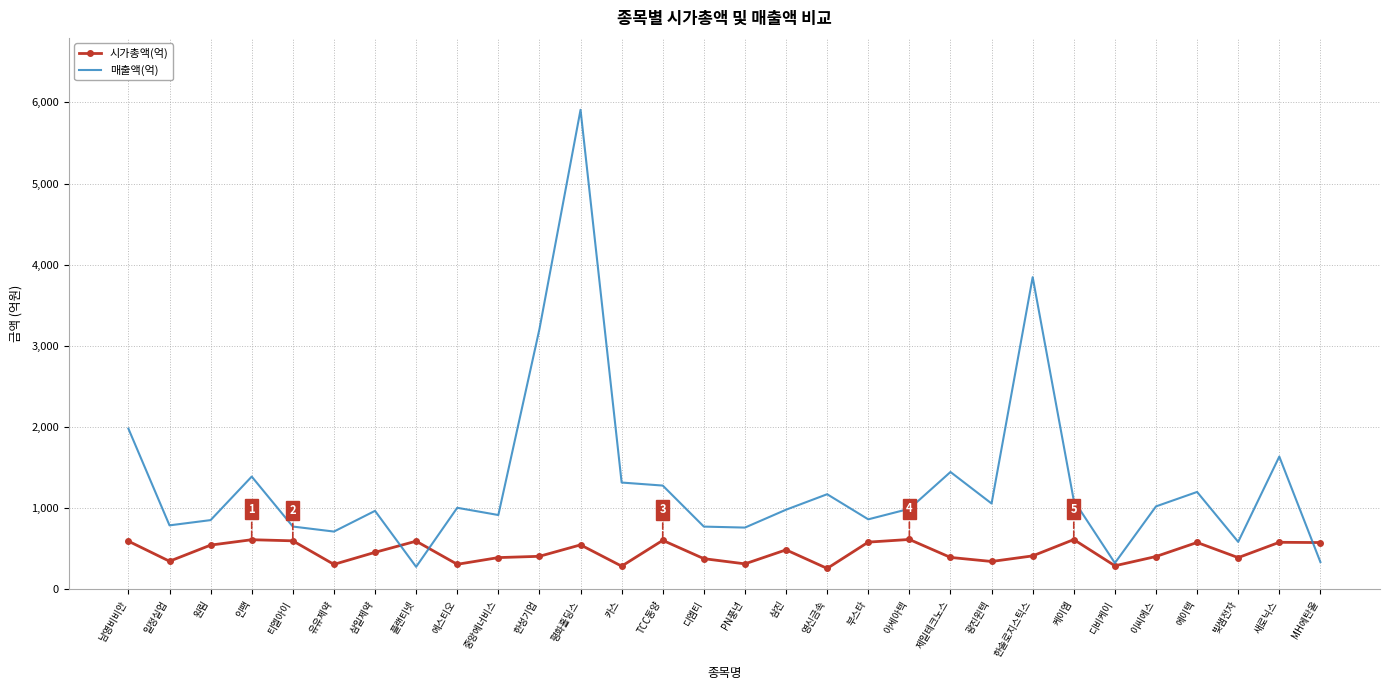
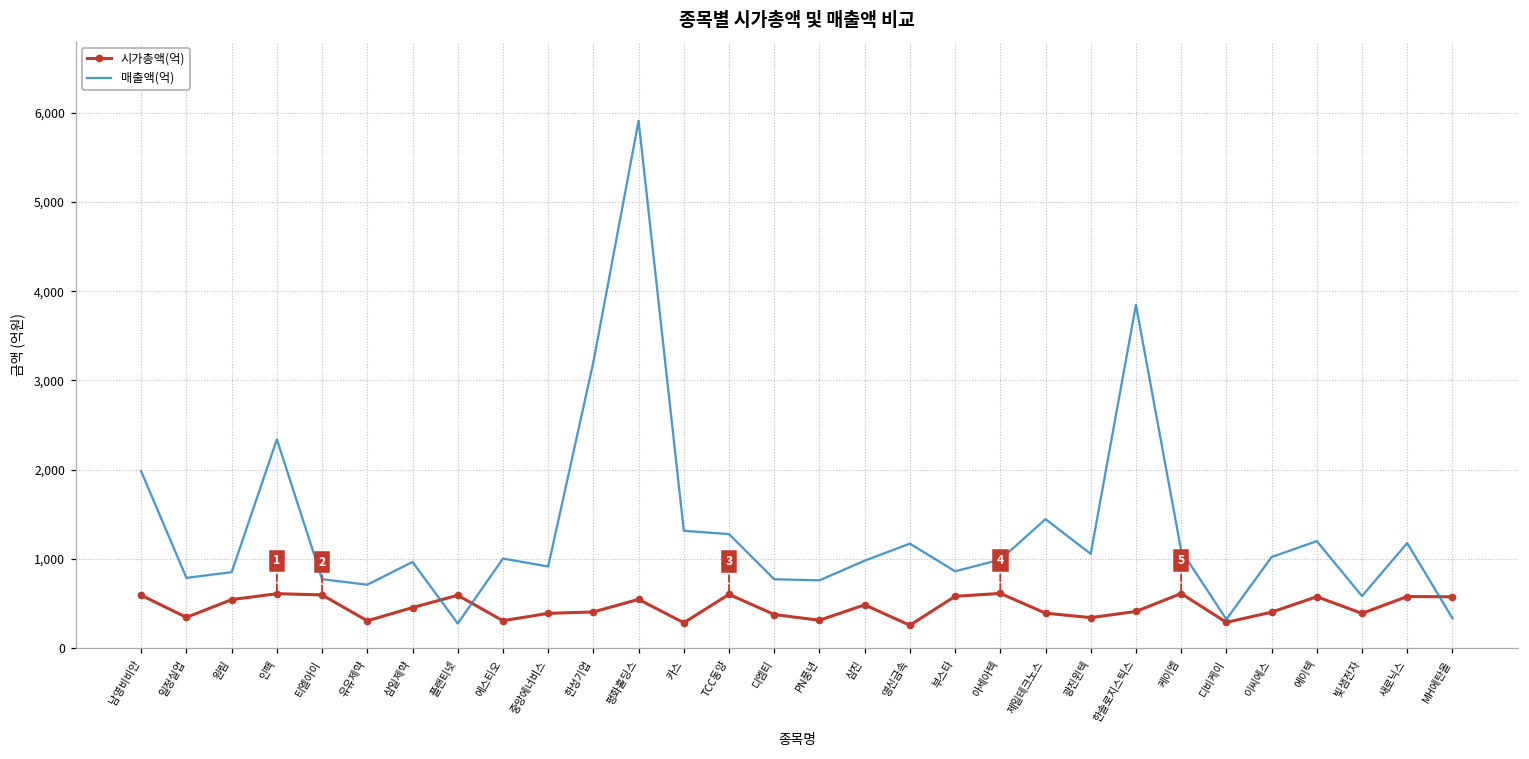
  {
    "시가총액(억)": {
      "남영비비안": "600",
      "일정실업": "300",
      "원림": "500",
      "티엘아이": "600",
      "유유제약": "300",
      "삼일제약": "500",
      "플랜티넷": "600",
      "에스티오": "300",
      "중앙에너비스": "400",
      "한성기업": "400",
      "평화홀딩스": "500",
      "카스": "300",
      "디엠티": "400",
      "PN풍년": "300",
      "삼진": "500",
      "영신금속": "300",
      "부스타": "600",
      "아세아텍": "600",
      "제일테크노스": "400",
      "광진윈텍": "300",
      "한솔로지스틱스": "400",
      "케이엠": "600",
      "디비케이": "300",
      "이씨에스": "400",
      "에이텍": "600",
      "빛샘전자": "400",
      "새로닉스": "600",
      "MH에탄올": "600"
    },
    "매출액(억)": {
      "남영비비안": "2,000",
      "일정실업": "800",
      "원림": "900",
-     "인팩": "1,400",
+     "인팩": "2,300",
      "유유제약": "700",
      "삼일제약": "1,000",
      "플랜티넷": "300",
      "에스티오": "1,000",
      "중앙에너비스": "900",
      "한성기업": "3,200",
      "평화홀딩스": "5,900",
      "카스": "1,300",
      "TCC동양": "1,300",
      "디엠티": "800",
      "PN풍년": "800",
      "삼진": "1,000",
      "영신금속": "1,200",
      "부스타": "900",
      "제일테크노스": "1,400",
      "광진윈텍": "1,100",
      "한솔로지스틱스": "3,800",
      "디비케이": "300",
      "이씨에스": "1,000",
      "에이텍": "1,200",
      "빛샘전자": "600",
-     "새로닉스": "1,600",
+     "새로닉스": "1,200",
      "MH에탄올": "300"
    }
  }
